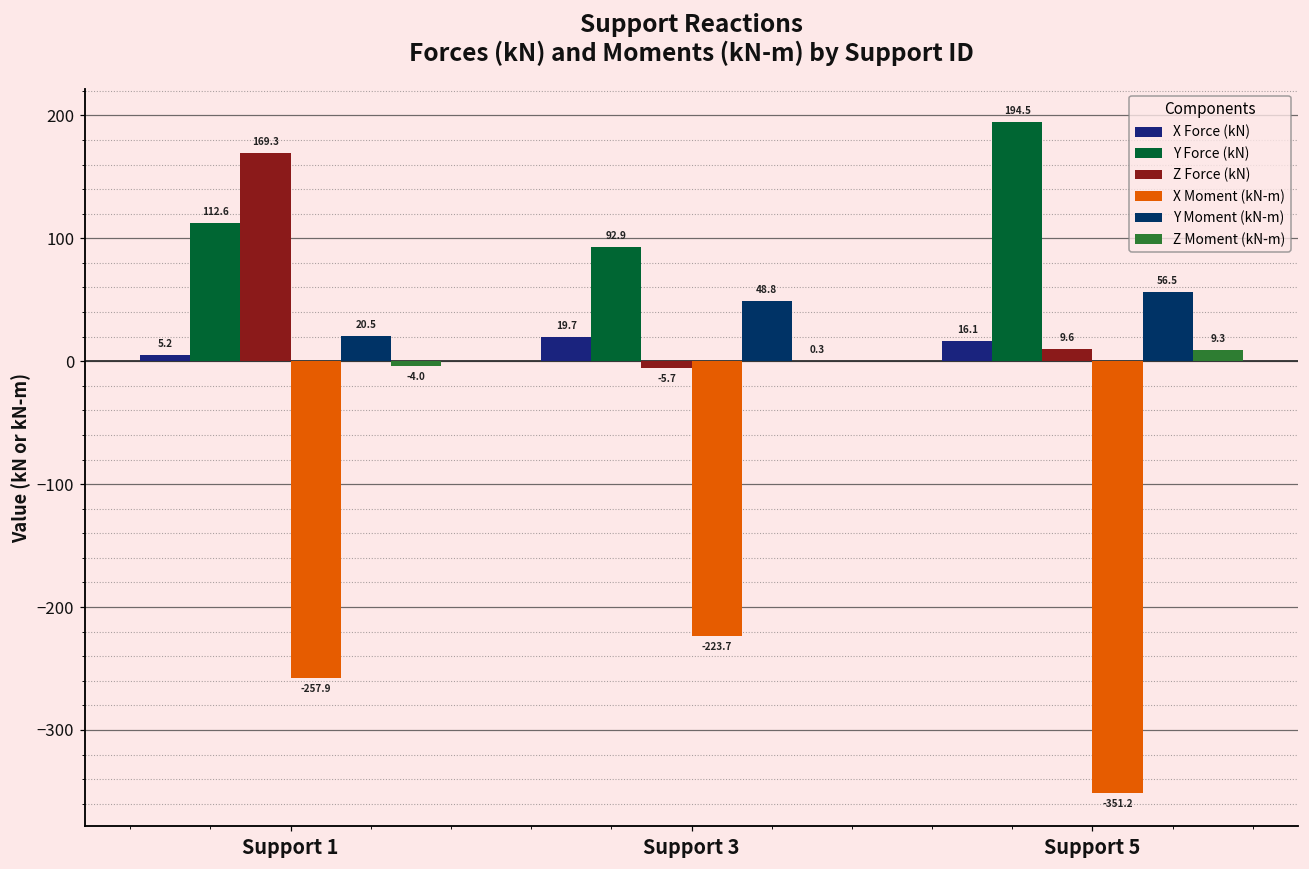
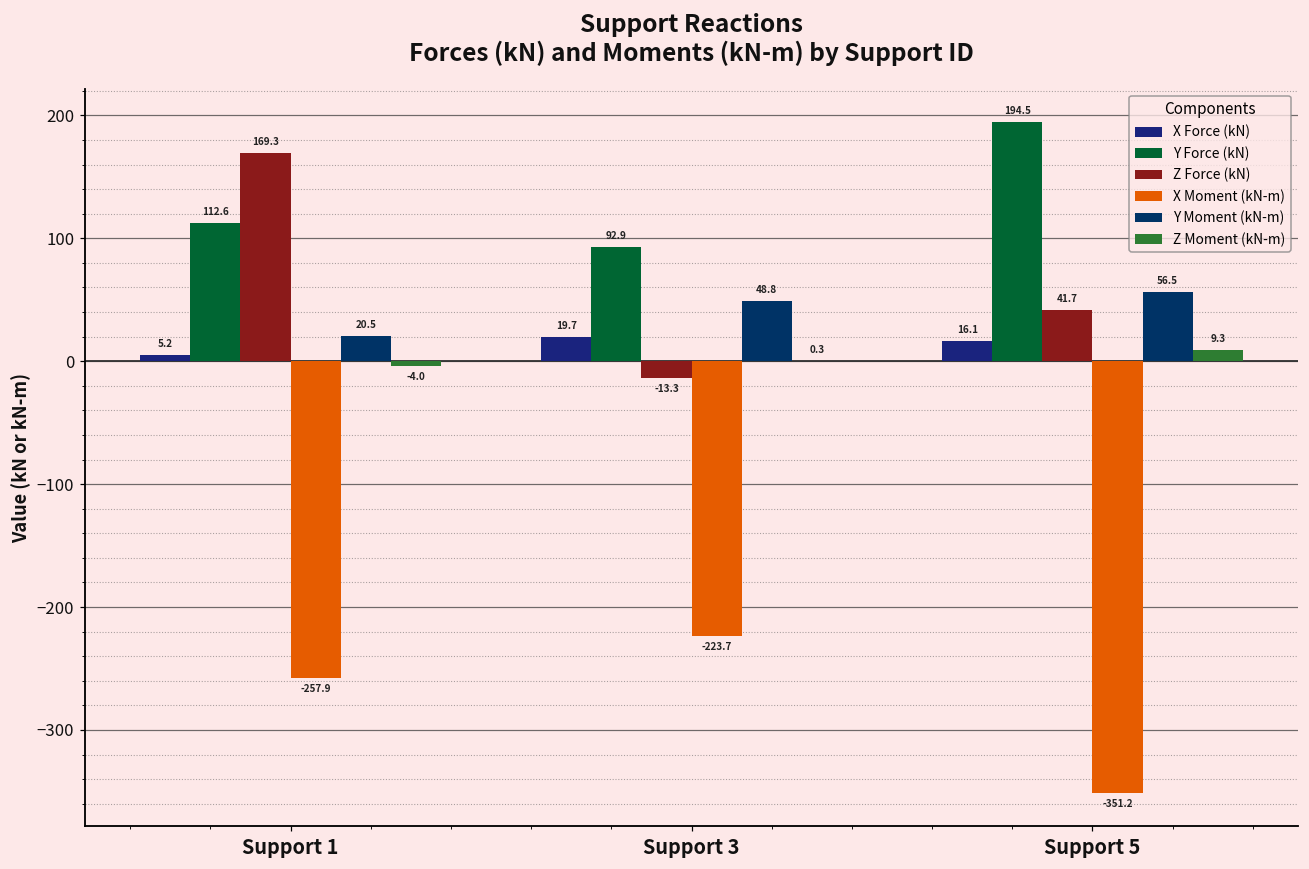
  {
    "Z Force (kN)": {
      "Support 1": 169.3,
-     "Support 3": -5.7,
-     "Support 5": 9.6
+     "Support 3": -13.3,
+     "Support 5": 41.7
    },
    "X Moment (kN-m)": {
      "Support 1": -257.9,
      "Support 3": -223.7,
      "Support 5": -351.2
    }
  }
